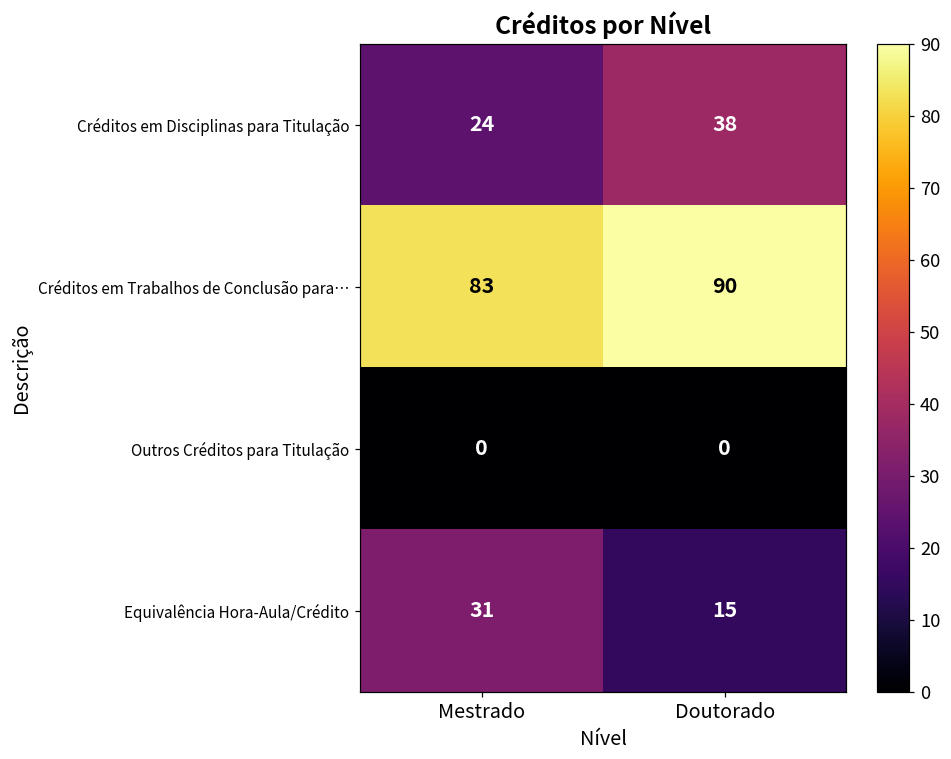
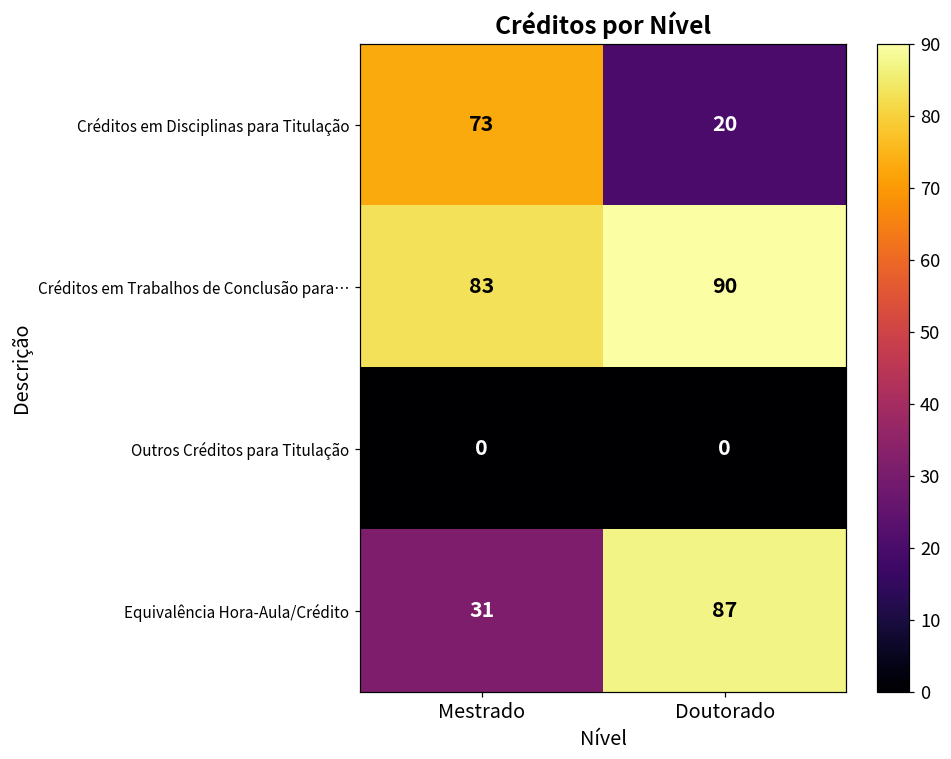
  {
    "Créditos em Disciplinas para Titulação": {
-     "Mestrado": 24,
-     "Doutorado": 38
+     "Mestrado": 73,
+     "Doutorado": 20
    },
    "Créditos em Trabalhos de Conclusão para…": {
      "Mestrado": 83,
      "Doutorado": 90
    },
    "Outros Créditos para Titulação": {
      "Mestrado": 0,
      "Doutorado": 0
    },
    "Equivalência Hora-Aula/Crédito": {
      "Mestrado": 31,
-     "Doutorado": 15
+     "Doutorado": 87
    }
  }
